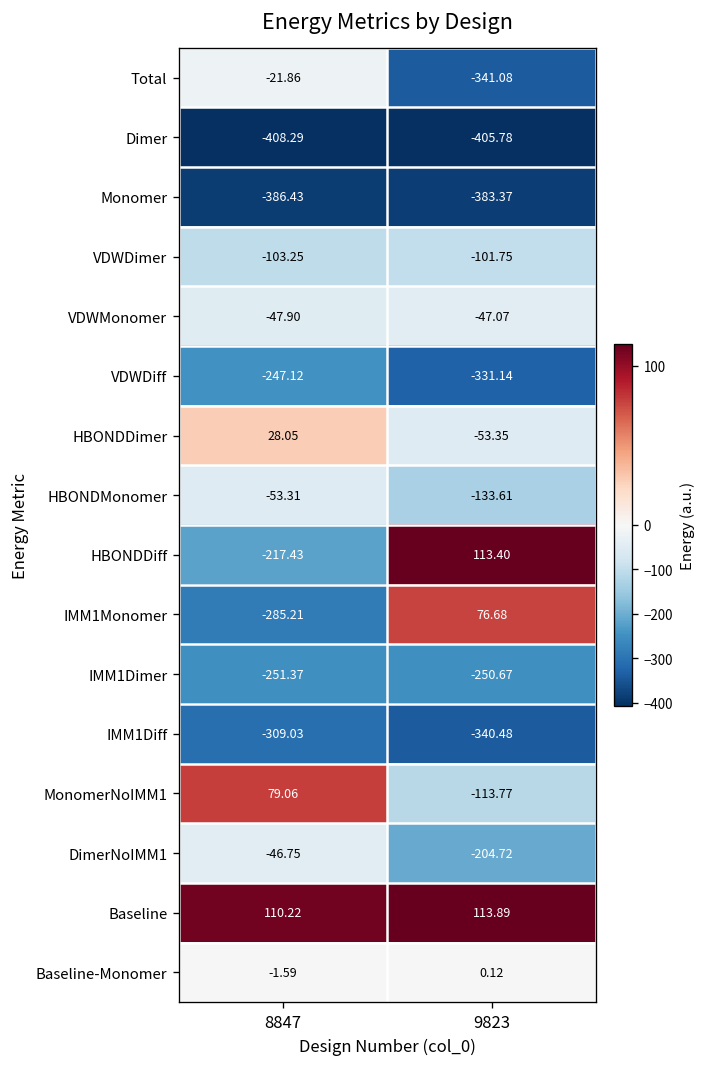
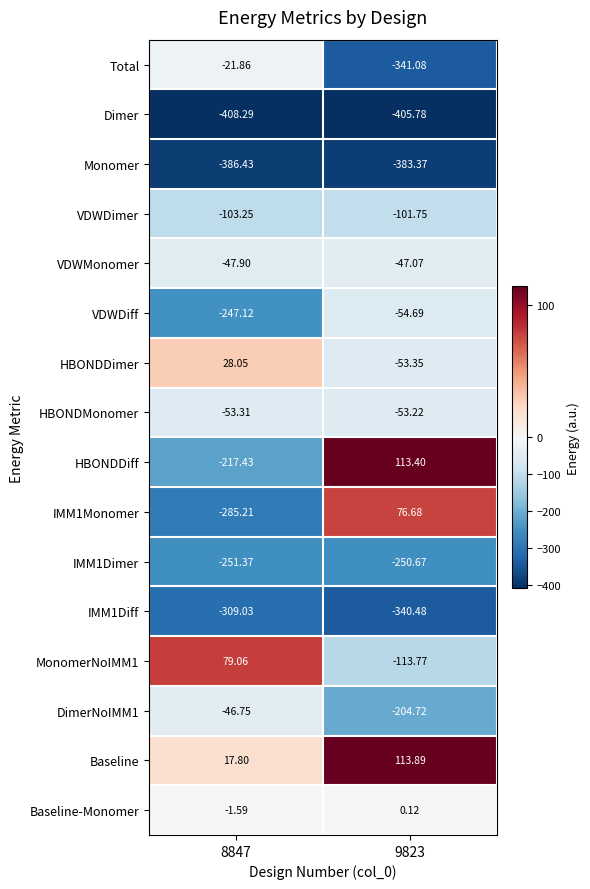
  {
    "Total": {
      "8847": -21.86,
      "9823": -341.08
    },
    "Dimer": {
      "8847": -408.29,
      "9823": -405.78
    },
    "Monomer": {
      "8847": -386.43,
      "9823": -383.37
    },
    "VDWDimer": {
      "8847": -103.25,
      "9823": -101.75
    },
    "VDWMonomer": {
      "8847": -47.90,
      "9823": -47.07
    },
    "VDWDiff": {
      "8847": -247.12,
-     "9823": -331.14
+     "9823": -54.69
    },
    "HBONDDimer": {
      "8847": 28.05,
      "9823": -53.35
    },
    "HBONDMonomer": {
      "8847": -53.31,
-     "9823": -133.61
+     "9823": -53.22
    },
    "HBONDDiff": {
      "8847": -217.43,
      "9823": 113.40
    },
    "IMM1Monomer": {
      "8847": -285.21,
      "9823": 76.68
    },
    "IMM1Dimer": {
      "8847": -251.37,
      "9823": -250.67
    },
    "IMM1Diff": {
      "8847": -309.03,
      "9823": -340.48
    },
    "MonomerNoIMM1": {
      "8847": 79.06,
      "9823": -113.77
    },
    "DimerNoIMM1": {
      "8847": -46.75,
      "9823": -204.72
    },
    "Baseline": {
-     "8847": 110.22,
+     "8847": 17.80,
      "9823": 113.89
    },
    "Baseline-Monomer": {
      "8847": -1.59,
      "9823": 0.12
    }
  }
